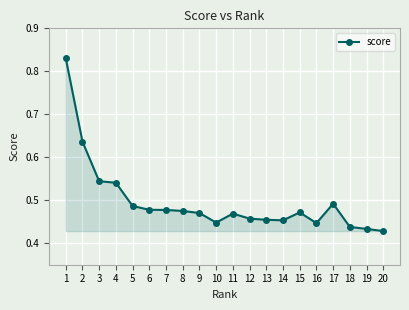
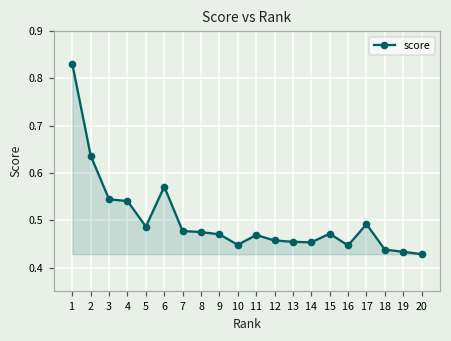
  {
    "1": 0.83,
    "2": 0.64,
    "3": 0.54,
    "4": 0.54,
    "5": 0.49,
-   "6": 0.48,
+   "6": 0.57,
    "7": 0.48,
    "8": 0.48,
    "9": 0.47,
    "10": 0.45,
    "11": 0.47,
    "12": 0.46,
    "13": 0.45,
    "14": 0.45,
    "15": 0.47,
    "16": 0.45,
    "17": 0.49,
    "18": 0.44,
    "19": 0.43,
    "20": 0.43
  }
